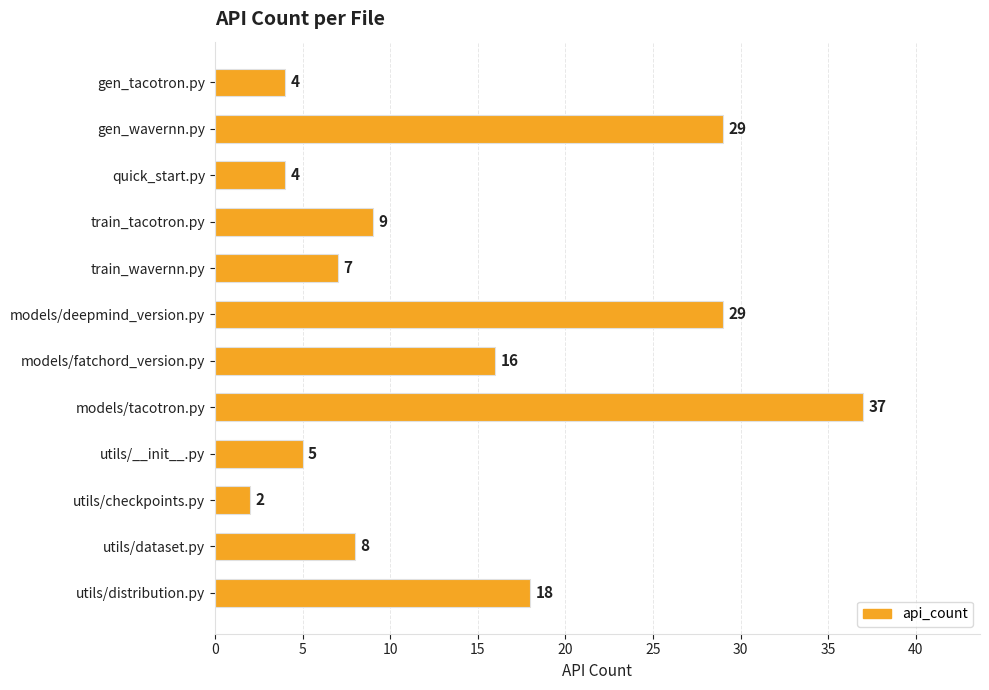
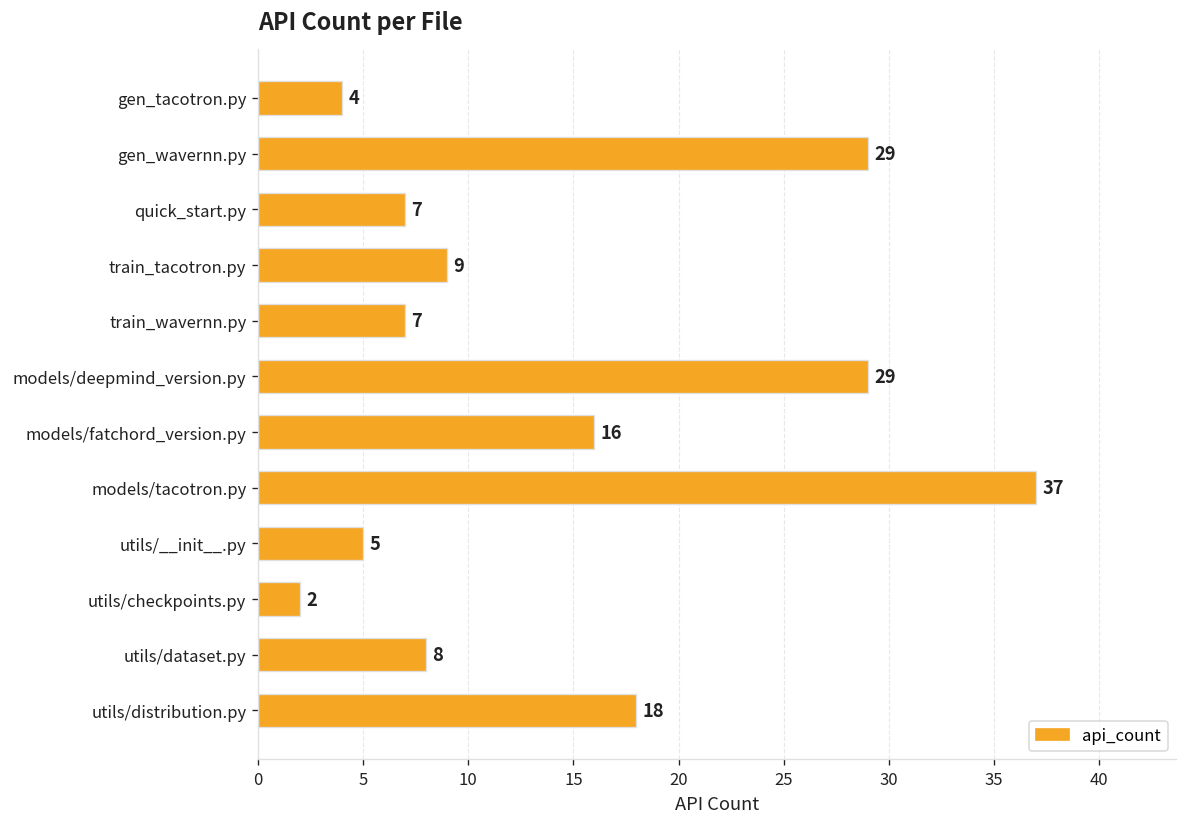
  {
    "gen_tacotron.py": 4,
    "gen_wavernn.py": 29,
-   "quick_start.py": 4,
+   "quick_start.py": 7,
    "train_tacotron.py": 9,
    "train_wavernn.py": 7,
    "models/deepmind_version.py": 29,
    "models/fatchord_version.py": 16,
    "models/tacotron.py": 37,
    "utils/__init__.py": 5,
    "utils/checkpoints.py": 2,
    "utils/dataset.py": 8,
    "utils/distribution.py": 18
  }
